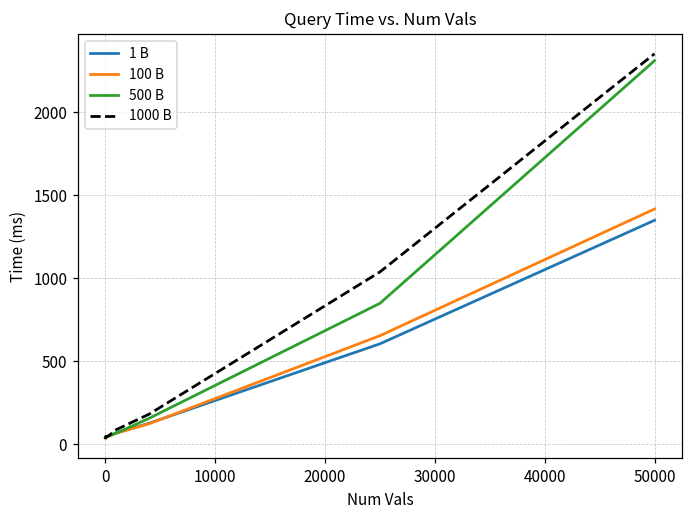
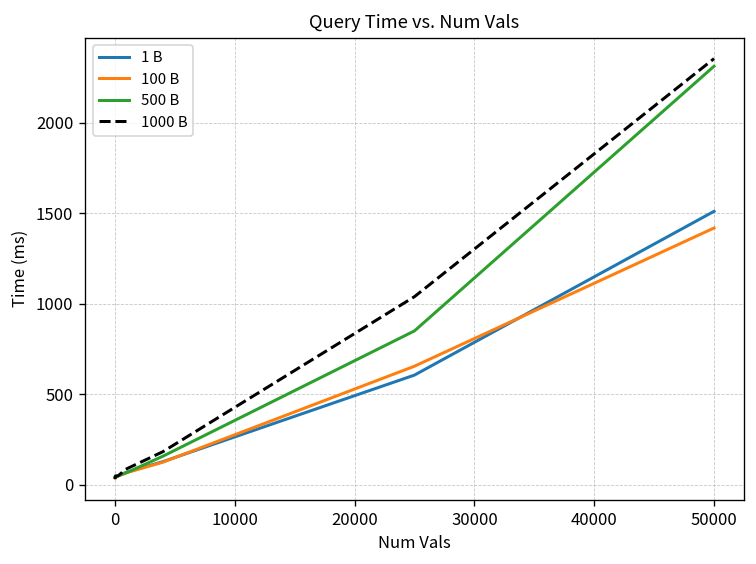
  {
    "1 B": {
-     "50000": 1350
+     "50000": 1510
    },
    "100 B": {
      "50000": 1420
    },
    "500 B": {
      "50000": 2310
    },
    "1000 B": {
      "50000": 2350
    }
  }
